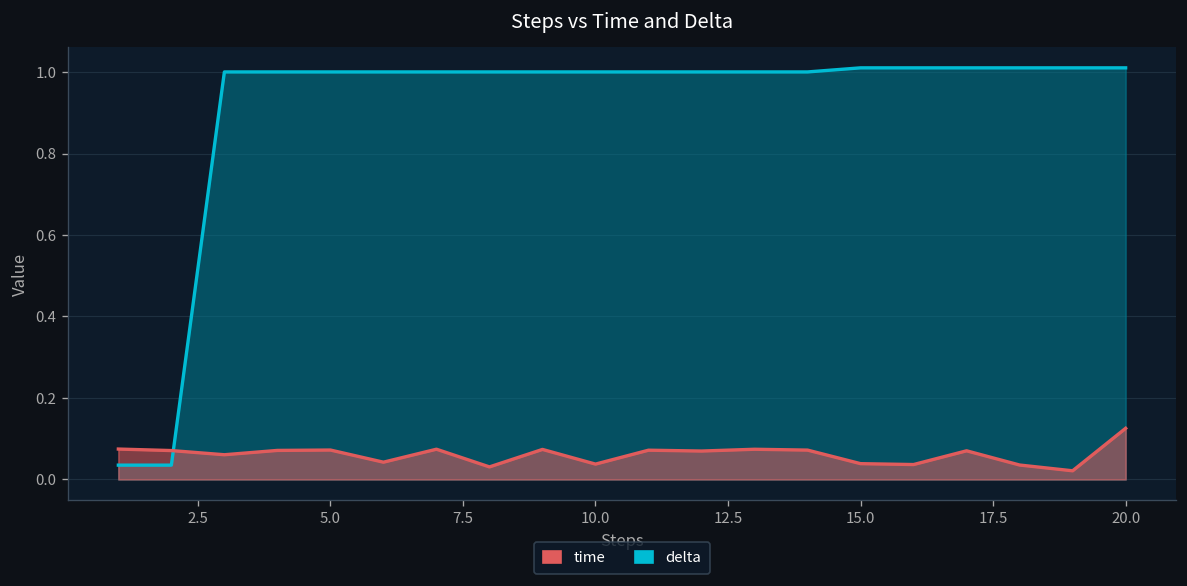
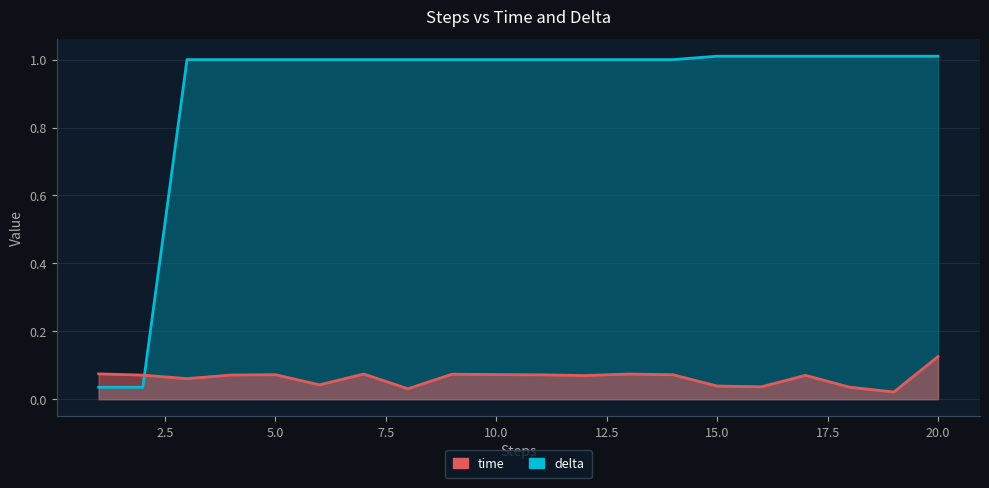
  {
    "time": {
      "5.0": 0.07,
-     "10.0": 0.04,
+     "10.0": 0.07,
      "15.0": 0.04,
      "20.0": 0.13
    }
  }
